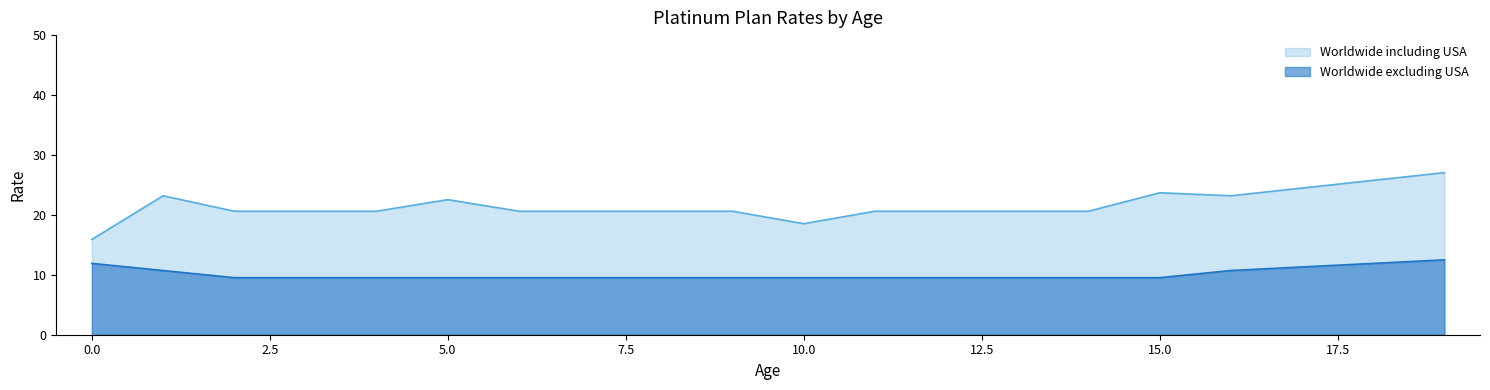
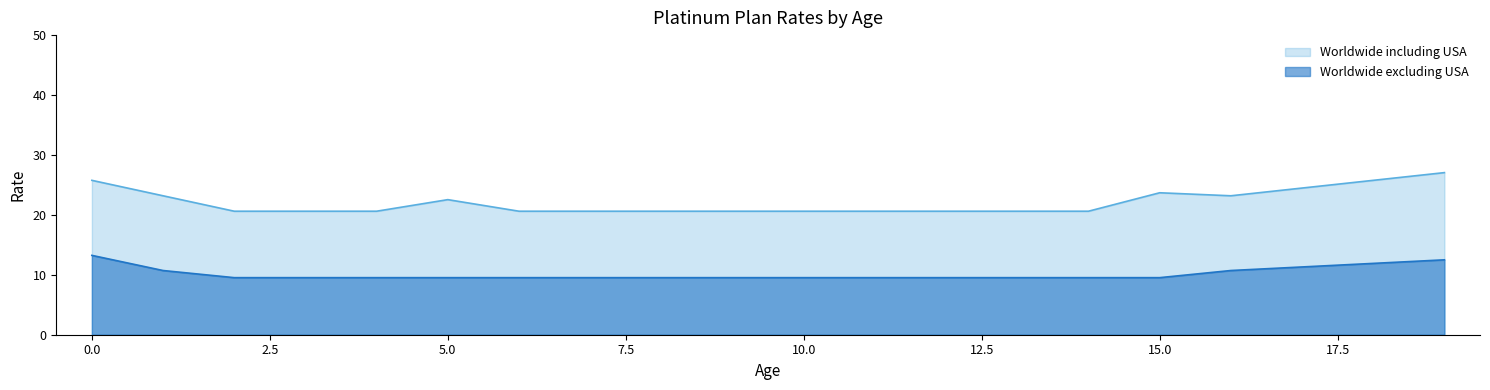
  {
    "Worldwide including USA": {
-     "0.0": 16,
+     "0.0": 26,
      "5.0": 23,
-     "10.0": 19,
+     "10.0": 21,
      "15.0": 24
    },
    "Worldwide excluding USA": {
-     "0.0": 12,
+     "0.0": 13,
      "5.0": 10,
      "10.0": 10,
      "15.0": 10
    }
  }
